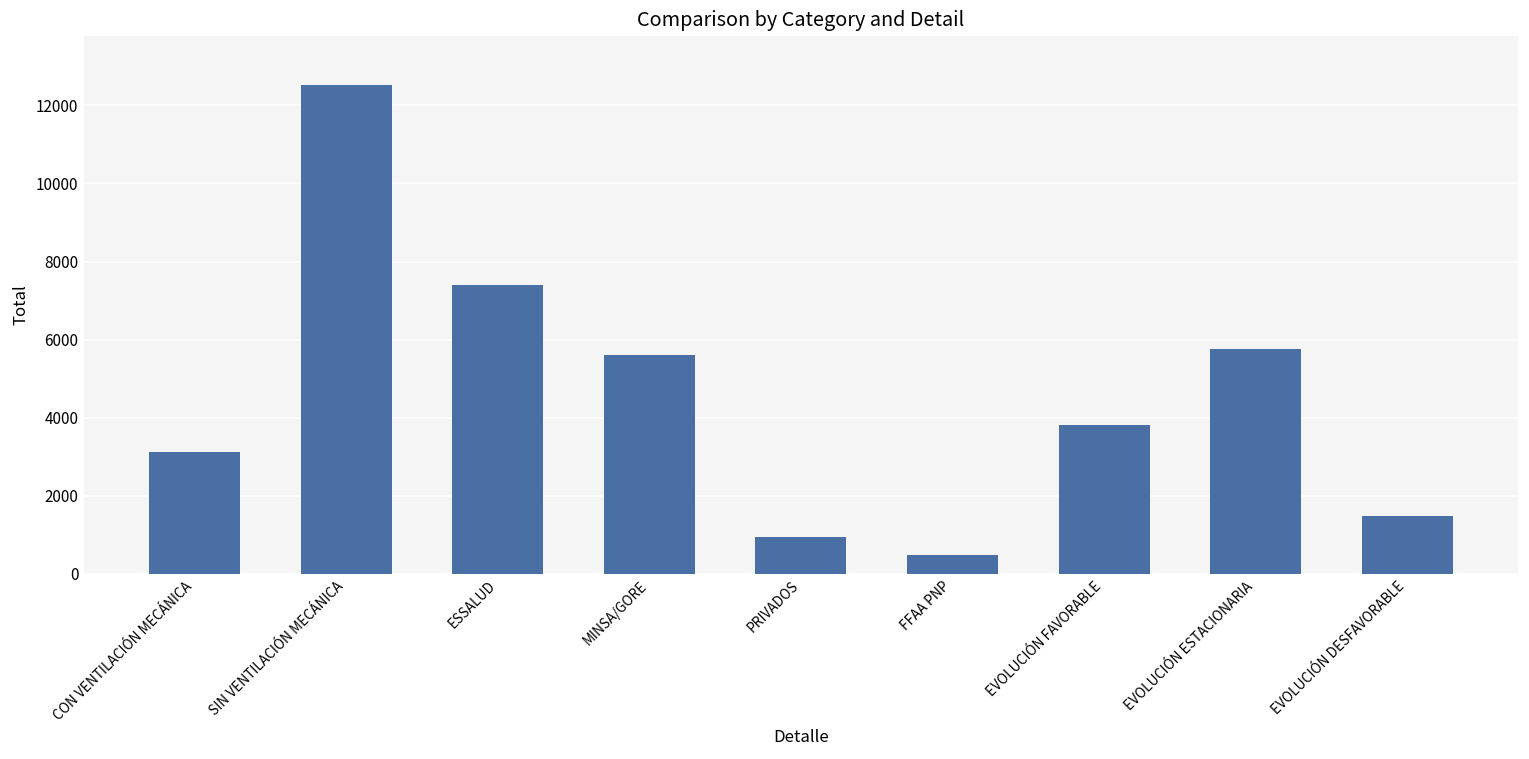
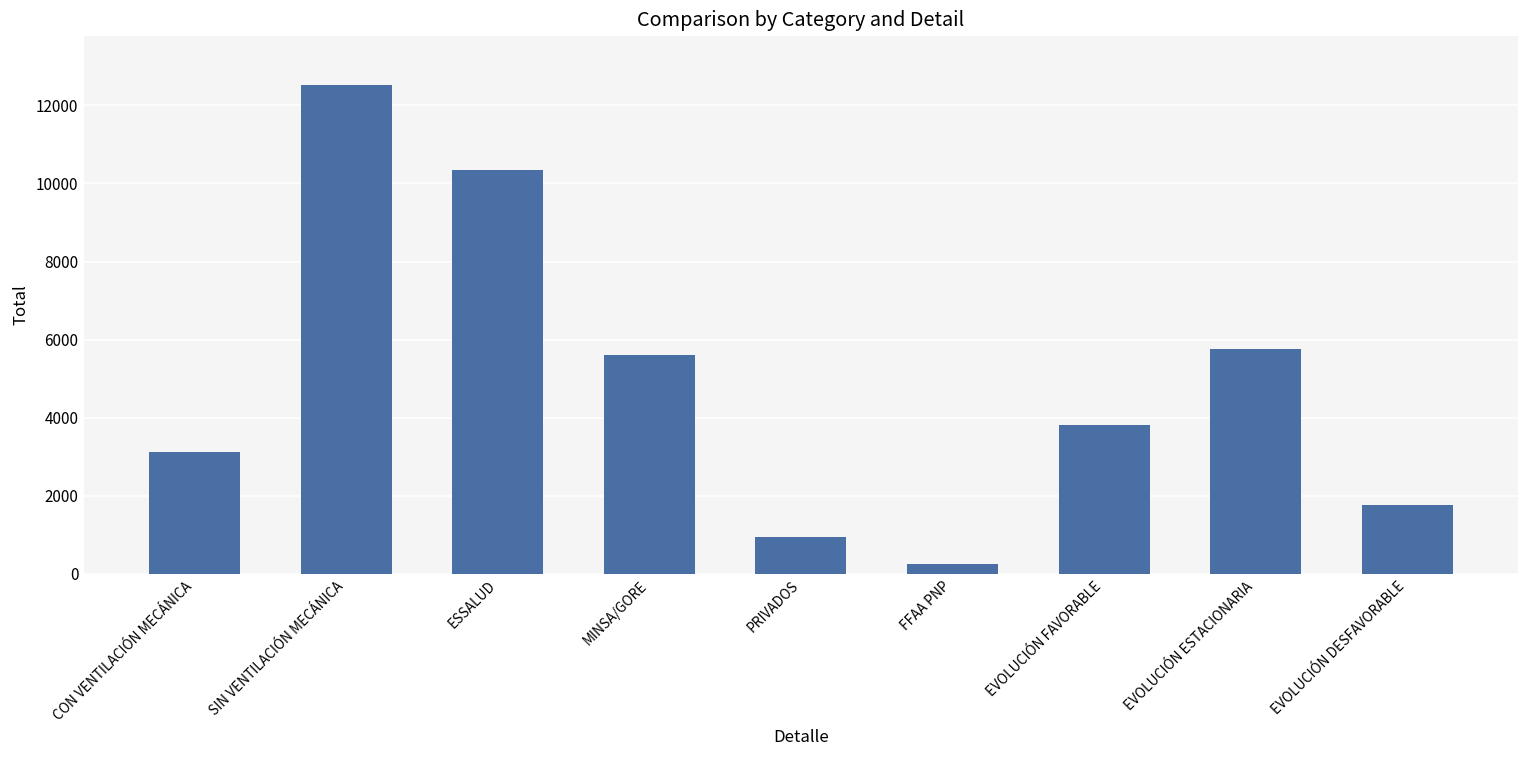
  {
    "CON VENTILACIÓN MECÁNICA": 3100,
    "SIN VENTILACIÓN MECÁNICA": 12500,
-   "ESSALUD": 7400,
+   "ESSALUD": 10400,
    "MINSA/GORE": 5600,
    "PRIVADOS": 900,
-   "FFAA PNP": 500,
+   "FFAA PNP": 300,
    "EVOLUCIÓN FAVORABLE": 3800,
    "EVOLUCIÓN ESTACIONARIA": 5800,
-   "EVOLUCIÓN DESFAVORABLE": 1500
+   "EVOLUCIÓN DESFAVORABLE": 1800
  }
